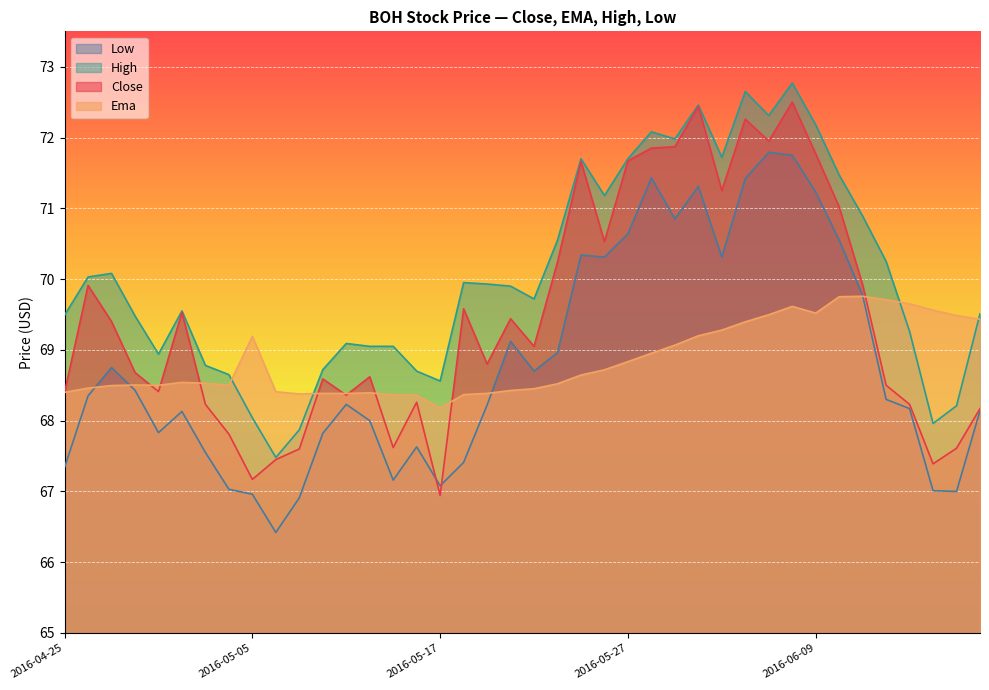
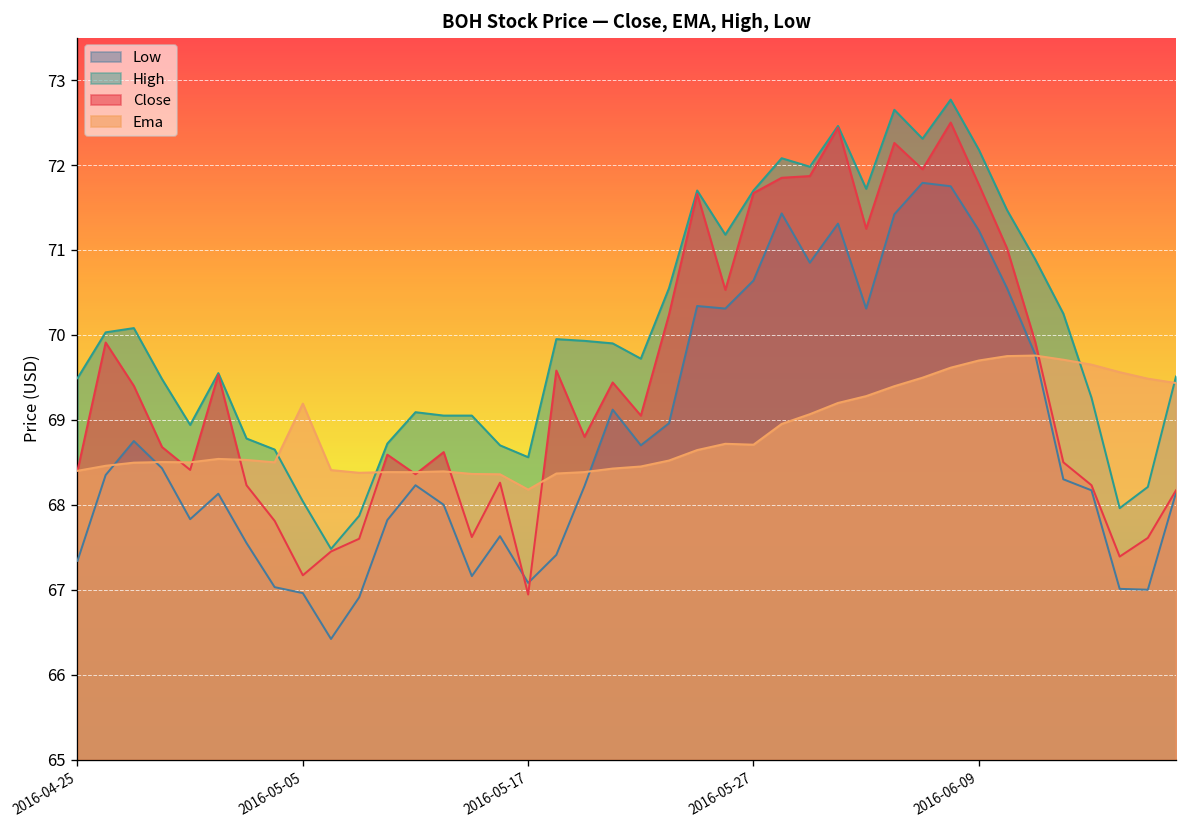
  {
    "Close": {
      "2016-05-05": 67.2,
      "2016-05-17": 66.9,
      "2016-06-09": 71.8
    },
    "Ema": {
      "2016-05-05": 69.2,
      "2016-05-17": 68.2,
-     "2016-05-27": 68.8,
-     "2016-06-09": 69.5
+     "2016-05-27": 68.7,
+     "2016-06-09": 69.7
    }
  }
